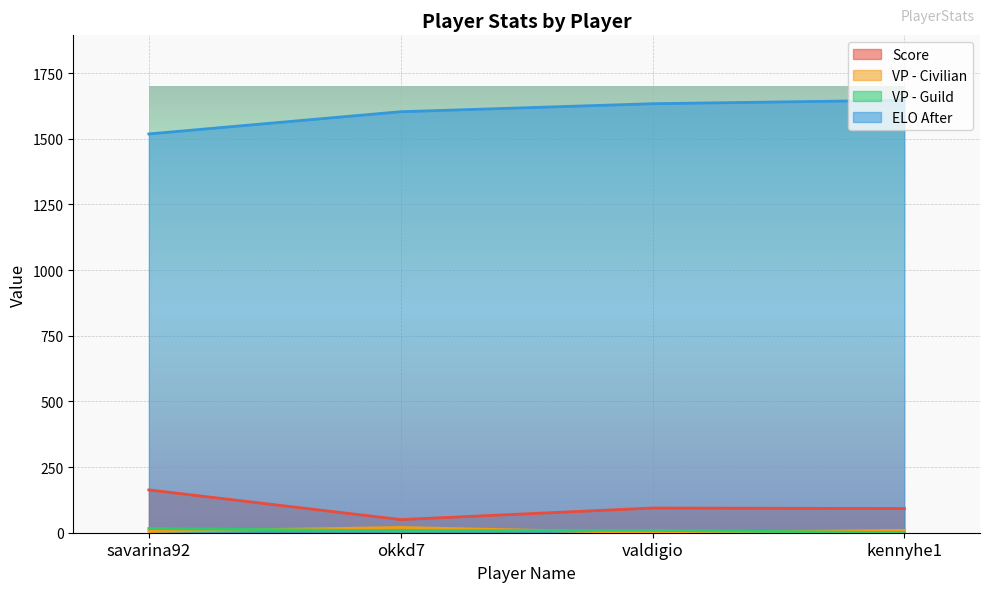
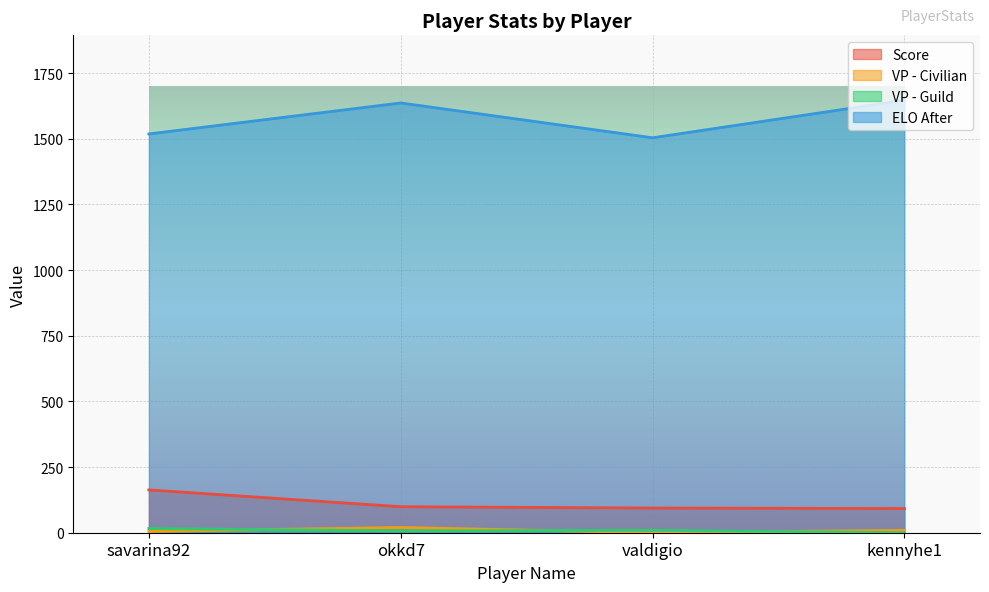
  {
    "Score": {
      "savarina92": 160,
-     "okkd7": 50,
+     "okkd7": 100,
      "valdigio": 90,
      "kennyhe1": 90
    },
    "VP - Civilian": {
      "savarina92": 10,
      "okkd7": 20
    },
    "VP - Guild": {
      "savarina92": 20,
      "okkd7": 10
    },
    "ELO After": {
      "savarina92": 1520,
-     "okkd7": 1600,
-     "valdigio": 1630
+     "okkd7": 1640,
+     "valdigio": 1500
    }
  }
